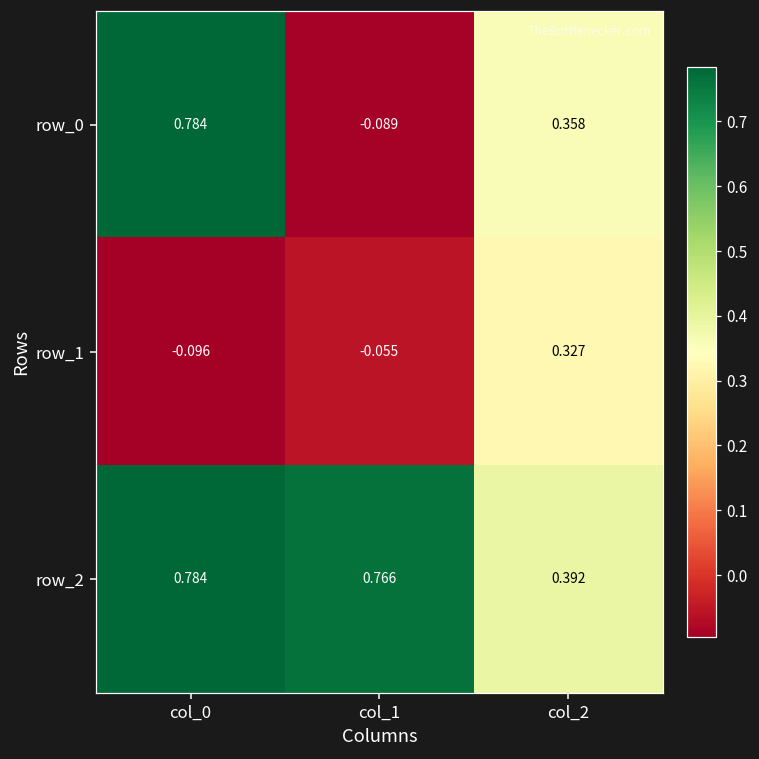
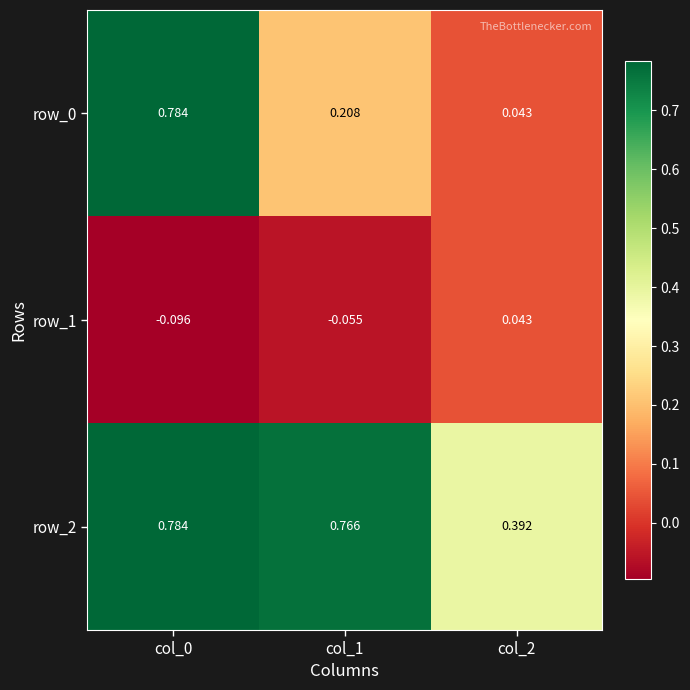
  {
    "row_0": {
      "col_0": 0.784,
-     "col_1": -0.089,
-     "col_2": 0.358
+     "col_1": 0.208,
+     "col_2": 0.043
    },
    "row_1": {
      "col_0": -0.096,
      "col_1": -0.055,
-     "col_2": 0.327
+     "col_2": 0.043
    },
    "row_2": {
      "col_0": 0.784,
      "col_1": 0.766,
      "col_2": 0.392
    }
  }
